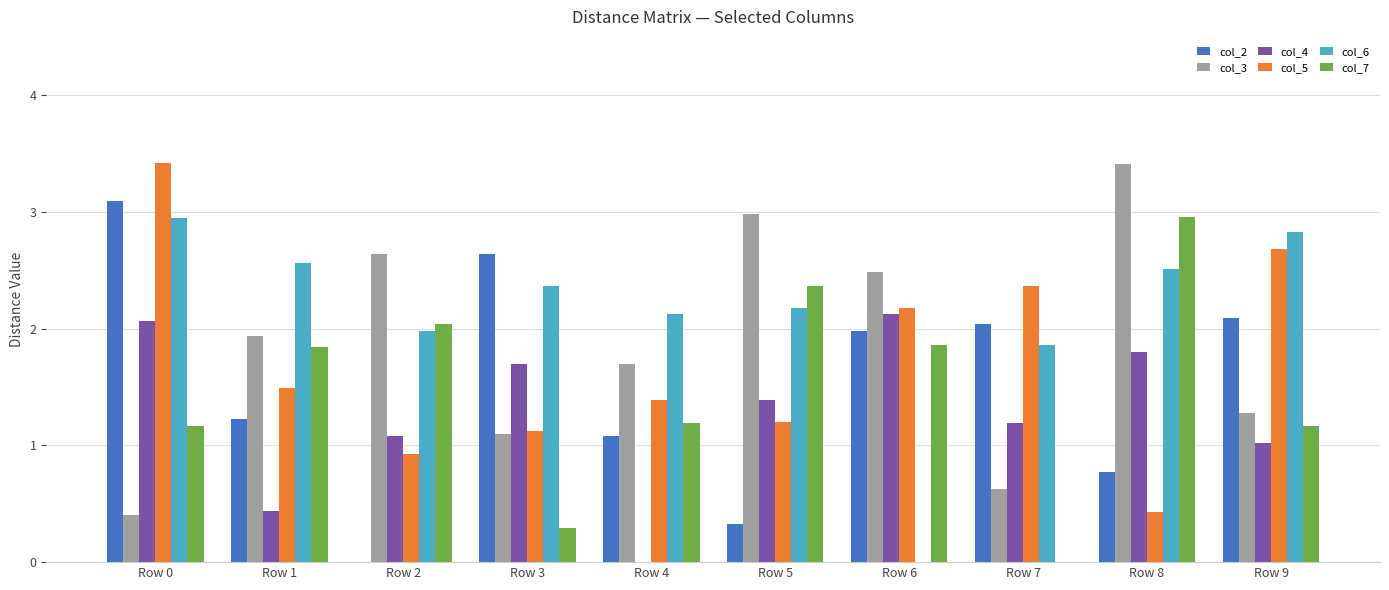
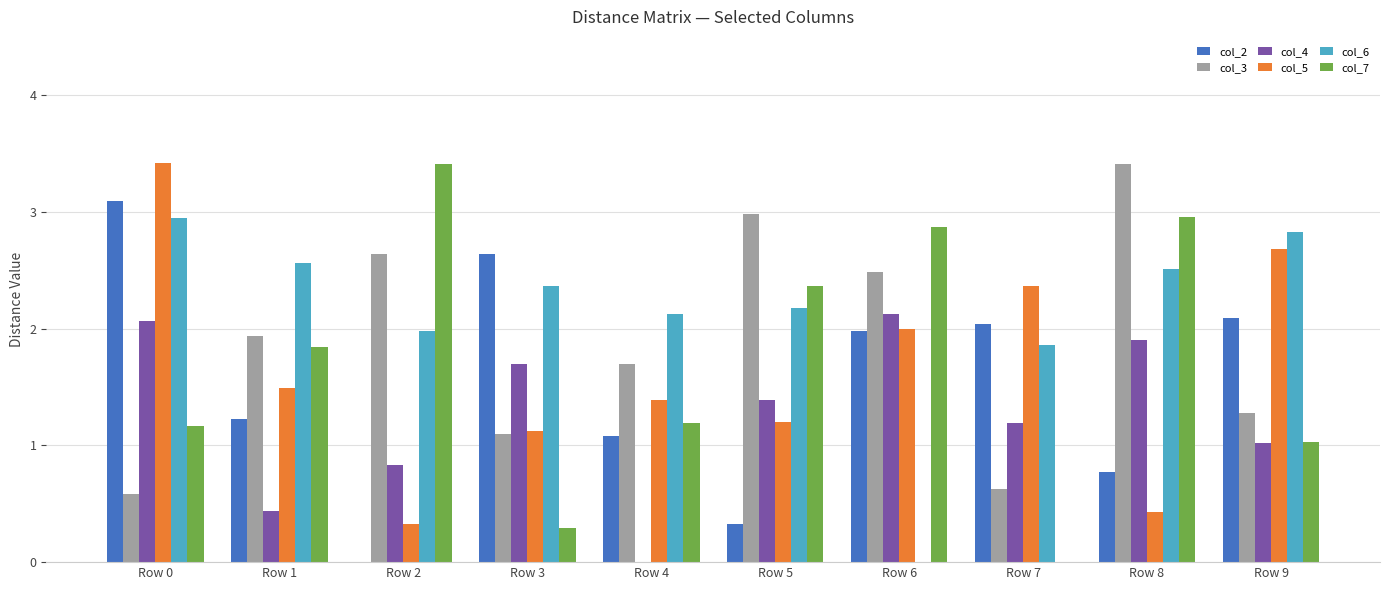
  {
    "col_3": {
-     "Row 0": 0.40,
+     "Row 0": 0.58,
      "Row 1": 1.94,
      "Row 2": 2.64,
      "Row 3": 1.10,
      "Row 4": 1.70,
      "Row 5": 2.98,
      "Row 6": 2.49,
      "Row 7": 0.63,
      "Row 8": 3.41,
      "Row 9": 1.28
    },
    "col_4": {
      "Row 0": 2.07,
      "Row 1": 0.44,
-     "Row 2": 1.08,
+     "Row 2": 0.83,
      "Row 3": 1.70,
      "Row 4": 0.00,
      "Row 5": 1.39,
      "Row 6": 2.13,
      "Row 7": 1.19,
-     "Row 8": 1.8,
+     "Row 8": 1.9,
      "Row 9": 1.02
    },
    "col_5": {
      "Row 0": 3.42,
      "Row 1": 1.49,
-     "Row 2": 0.93,
+     "Row 2": 0.33,
      "Row 3": 1.12,
      "Row 4": 1.39,
      "Row 5": 1.20,
-     "Row 6": 2.18,
+     "Row 6": 2.00,
      "Row 7": 2.37,
      "Row 8": 0.43,
      "Row 9": 2.68
    },
    "col_7": {
      "Row 0": 1.17,
      "Row 1": 1.84,
-     "Row 2": 2.04,
+     "Row 2": 3.41,
      "Row 3": 0.29,
      "Row 4": 1.19,
      "Row 5": 2.37,
-     "Row 6": 1.86,
+     "Row 6": 2.87,
      "Row 7": 0.00,
      "Row 8": 2.96,
-     "Row 9": 1.17
+     "Row 9": 1.03
    }
  }
